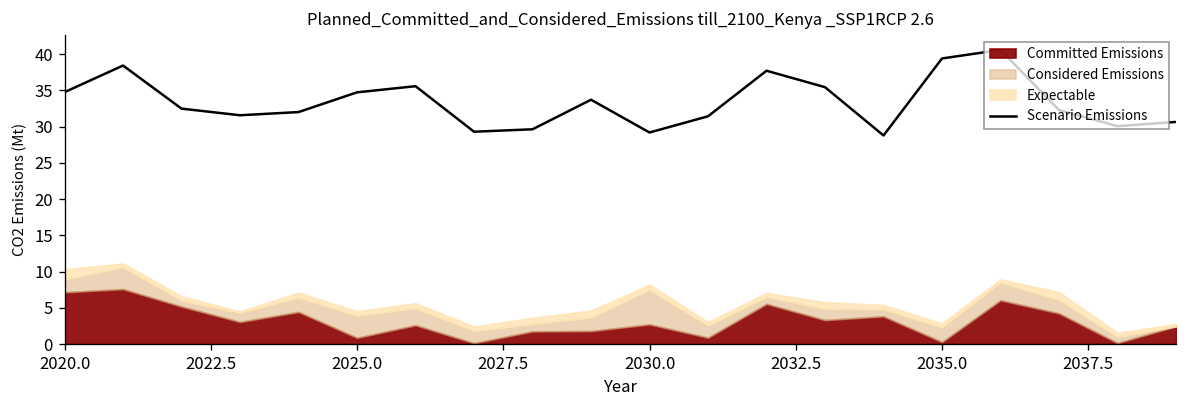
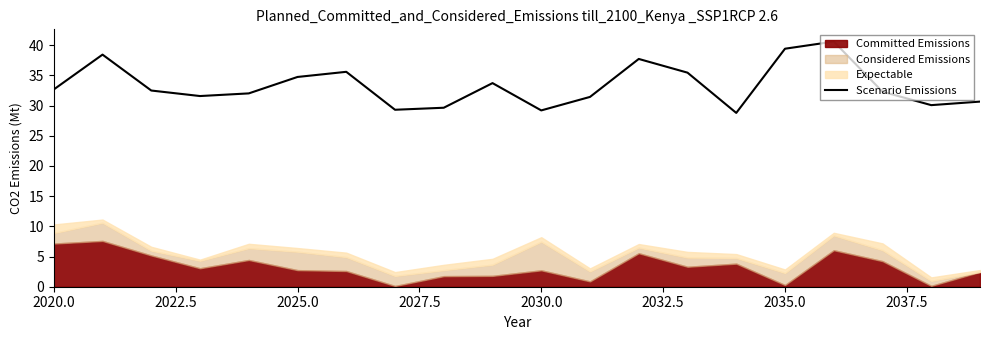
  {
    "Scenario Emissions": {
-     "2020.0": 35,
+     "2020.0": 33,
      "2025.0": 35,
      "2030.0": 29,
      "2035.0": 39
    },
    "Committed Emissions": {
      "2020.0": 7,
-     "2025.0": 1,
+     "2025.0": 3,
      "2030.0": 3
    }
  }
